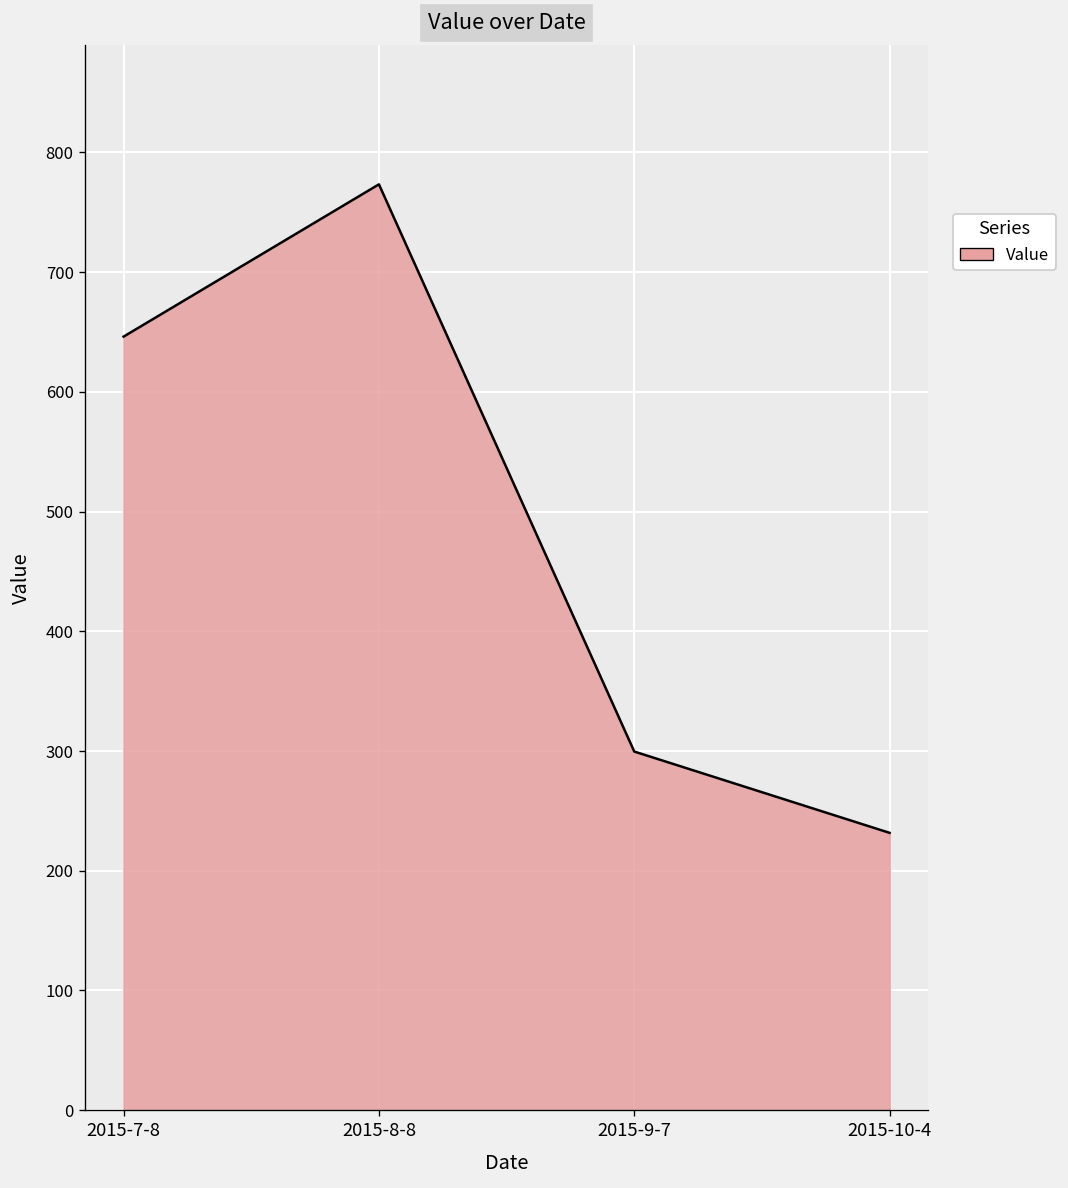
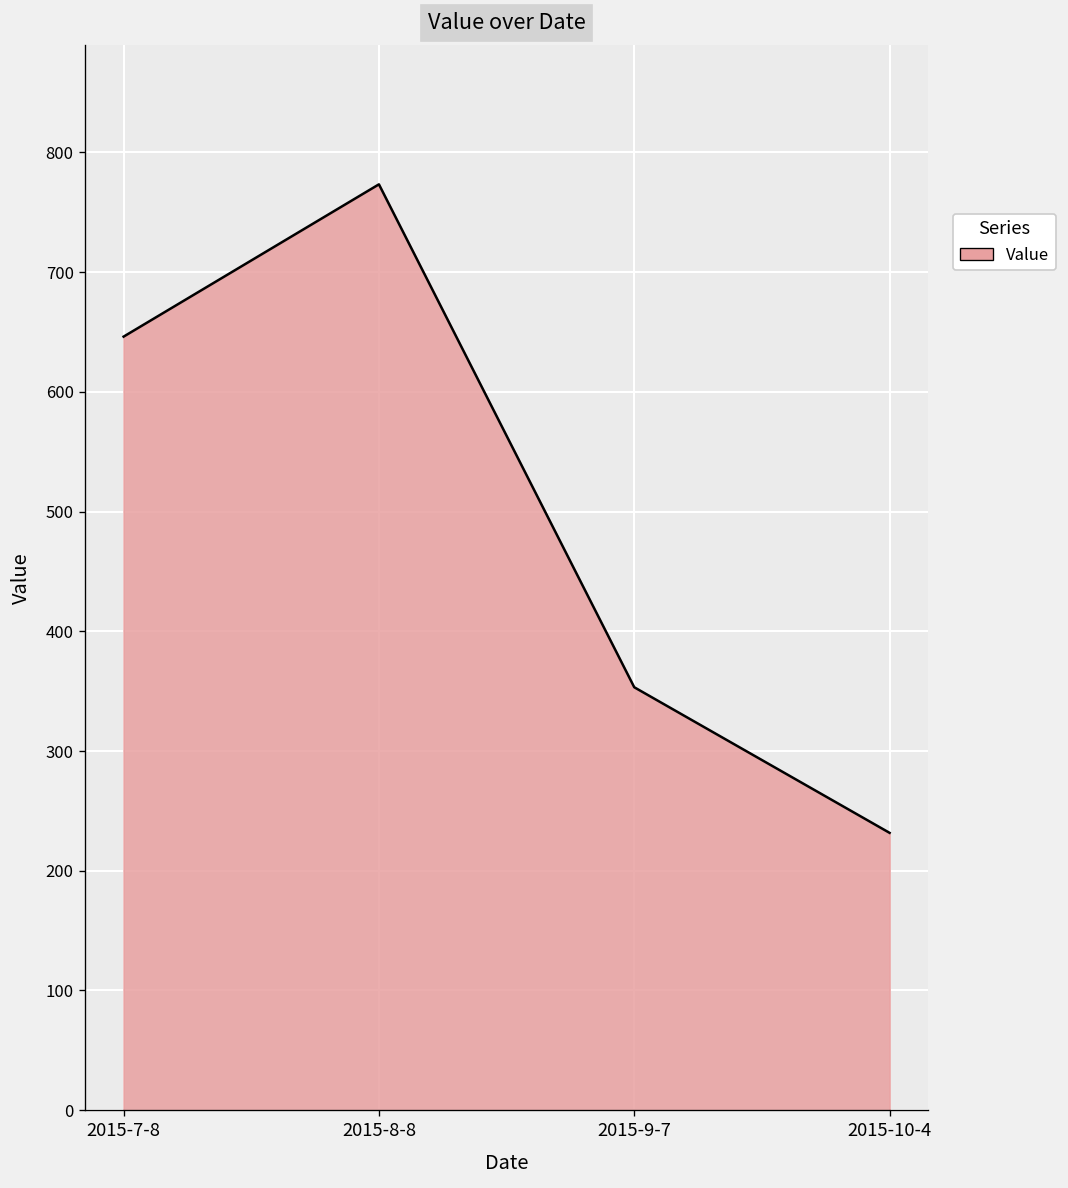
  {
    "2015-7-8": 650,
    "2015-8-8": 770,
-   "2015-9-7": 300,
+   "2015-9-7": 350,
    "2015-10-4": 230
  }
